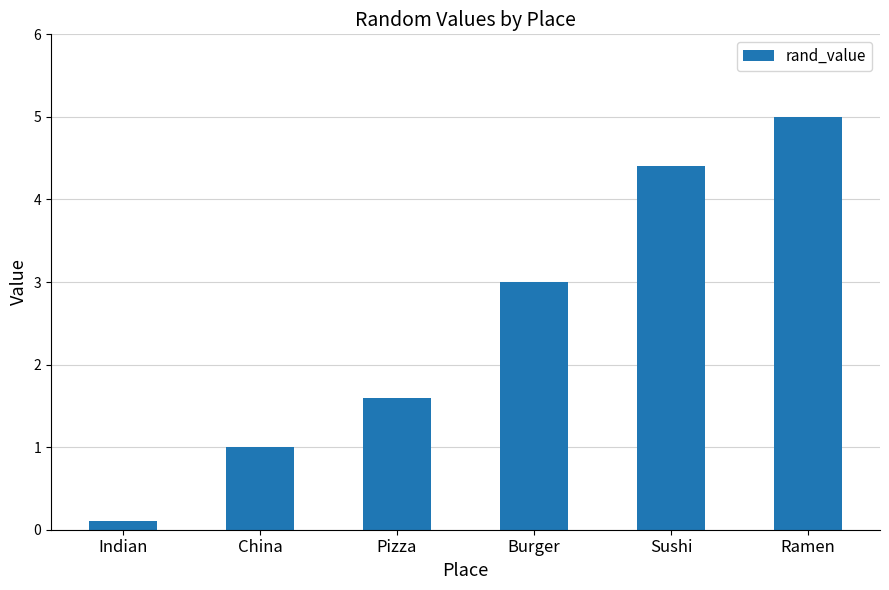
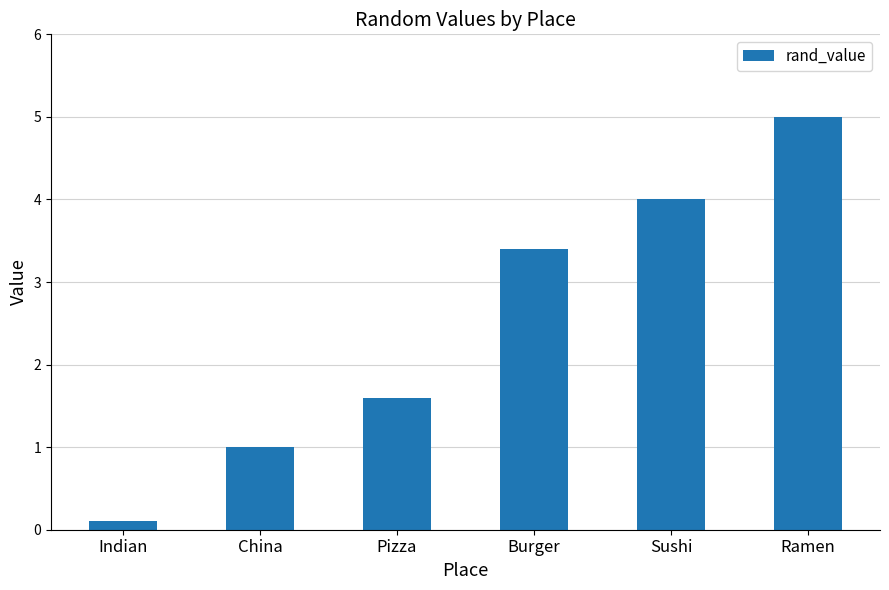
  {
    "Indian": 0.1,
    "China": 1.0,
    "Pizza": 1.6,
-   "Burger": 3.0,
-   "Sushi": 4.4,
+   "Burger": 3.4,
+   "Sushi": 4.0,
    "Ramen": 5.0
  }
